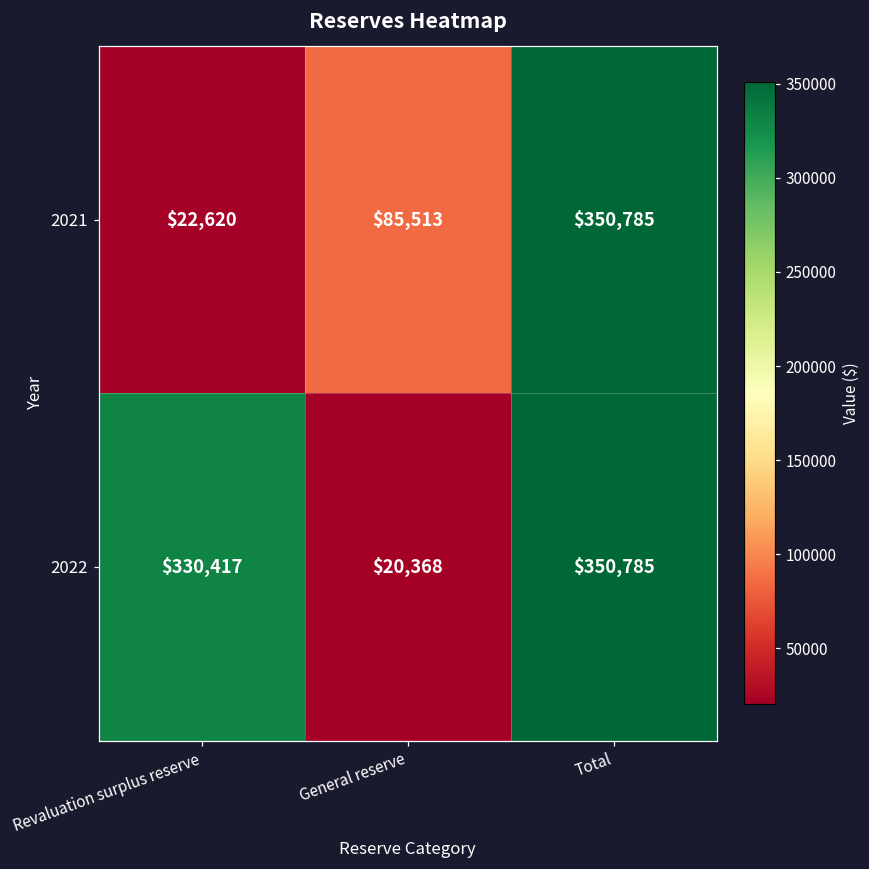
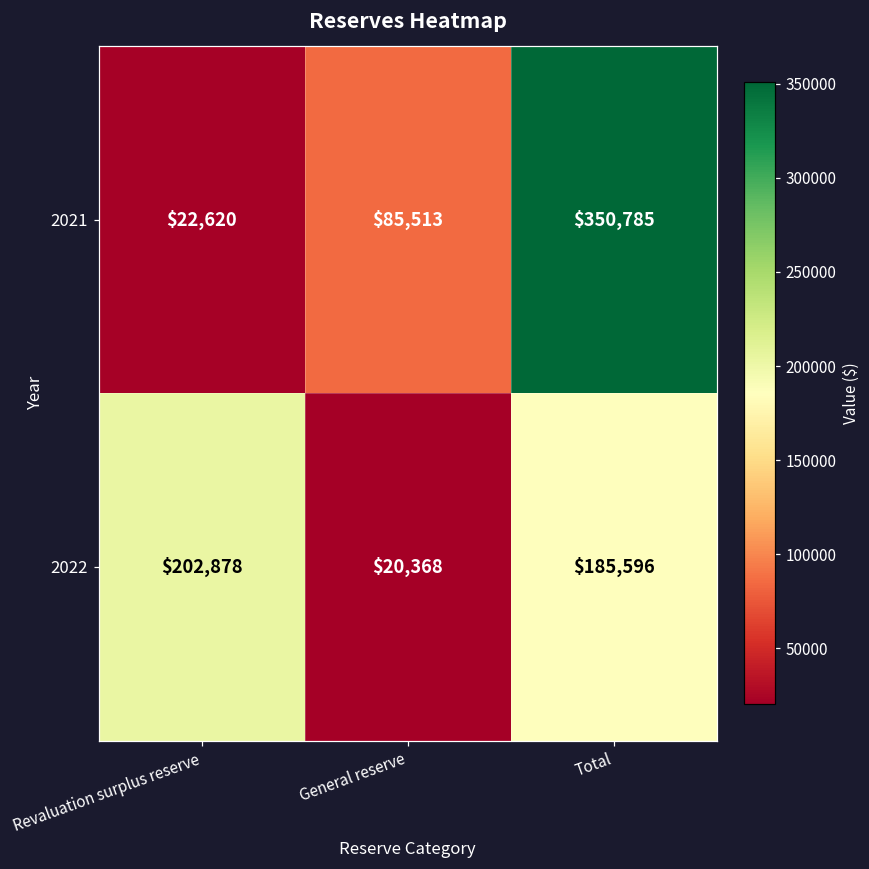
  {
    "2021": {
      "Revaluation surplus reserve": "$22,620",
      "General reserve": "$85,513",
      "Total": "$350,785"
    },
    "2022": {
-     "Revaluation surplus reserve": "$330,417",
+     "Revaluation surplus reserve": "$202,878",
      "General reserve": "$20,368",
-     "Total": "$350,785"
+     "Total": "$185,596"
    }
  }
